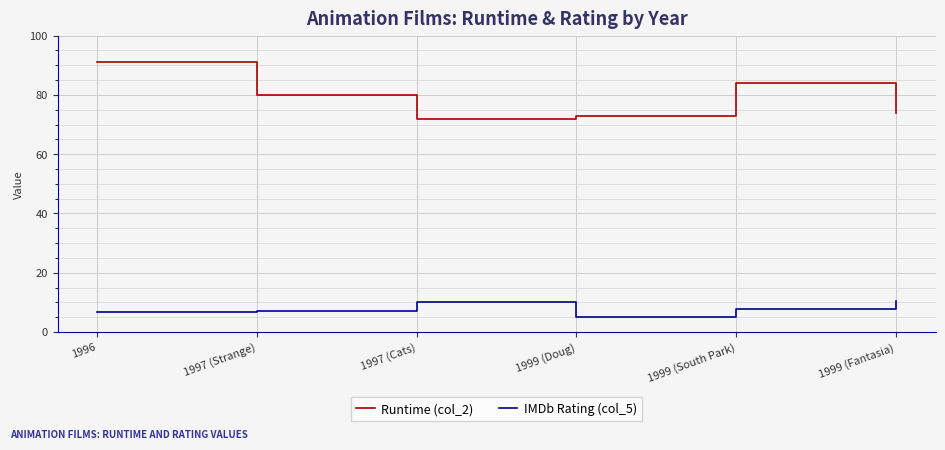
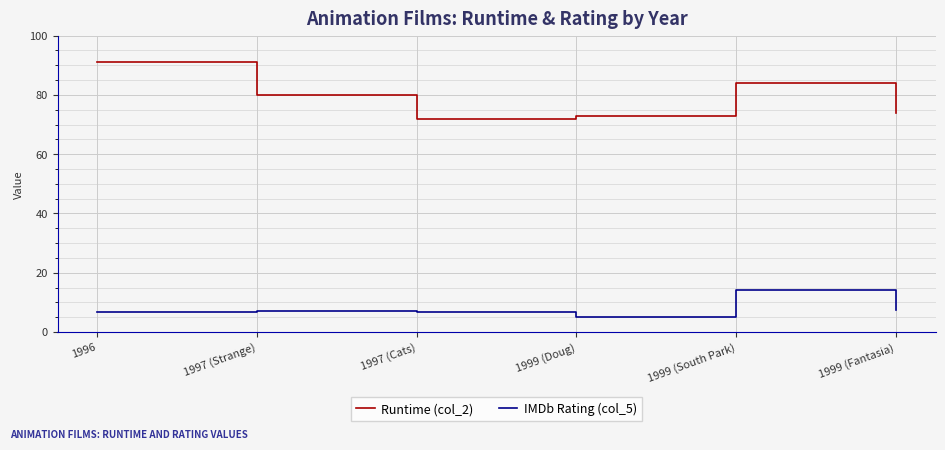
  {
    "Runtime (col_2)": {
      "1996": 91,
      "1997 (Strange)": 80,
      "1997 (Cats)": 72,
      "1999 (Doug)": 73,
      "1999 (South Park)": 84,
      "1999 (Fantasia)": 74
    },
    "IMDb Rating (col_5)": {
      "1996": 7,
      "1997 (Strange)": 7,
-     "1997 (Cats)": 10,
+     "1997 (Cats)": 7,
      "1999 (Doug)": 5,
-     "1999 (South Park)": 8,
-     "1999 (Fantasia)": 10
+     "1999 (South Park)": 14,
+     "1999 (Fantasia)": 7
    }
  }
